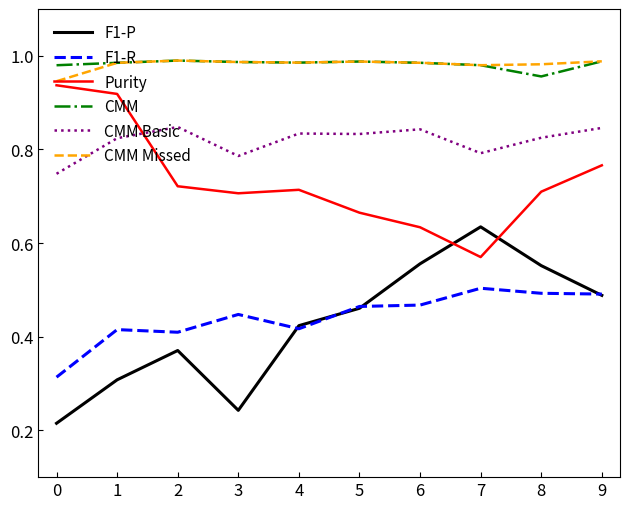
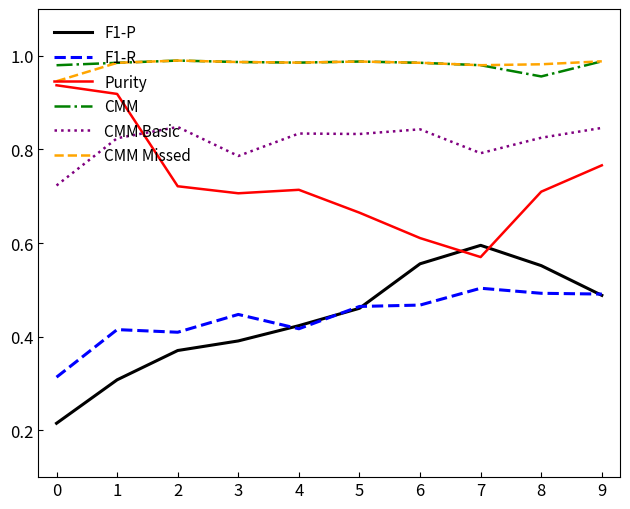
  {
    "F1-P": {
      "0": 0.22,
      "1": 0.31,
      "2": 0.37,
-     "3": 0.24,
+     "3": 0.39,
      "4": 0.42,
      "6": 0.56,
-     "7": 0.63,
+     "7": 0.60,
      "8": 0.55
    },
    "F1-R": {
      "0": 0.31,
      "1": 0.42,
      "2": 0.41,
      "3": 0.45,
      "4": 0.42,
      "6": 0.47,
      "7": 0.50,
      "8": 0.49
    },
    "Purity": {
      "0": 0.94,
      "1": 0.92,
      "2": 0.72,
      "3": 0.71,
      "4": 0.71,
      "5": 0.66,
-     "6": 0.63,
+     "6": 0.61,
      "7": 0.57,
      "8": 0.71,
      "9": 0.77
    },
    "CMM": {
      "0": 0.98,
      "8": 0.96
    },
    "CMM Basic": {
-     "0": 0.75,
+     "0": 0.72,
      "1": 0.82,
      "2": 0.85,
      "3": 0.79,
      "4": 0.83,
      "5": 0.83,
      "6": 0.84,
      "7": 0.79,
      "8": 0.83,
      "9": 0.85
    },
    "CMM Missed": {
      "0": 0.95,
      "8": 0.98
    }
  }
